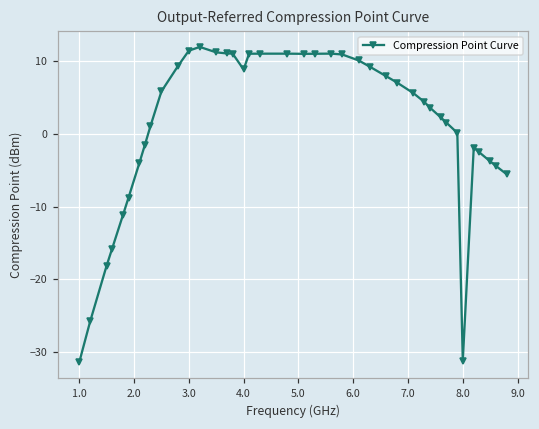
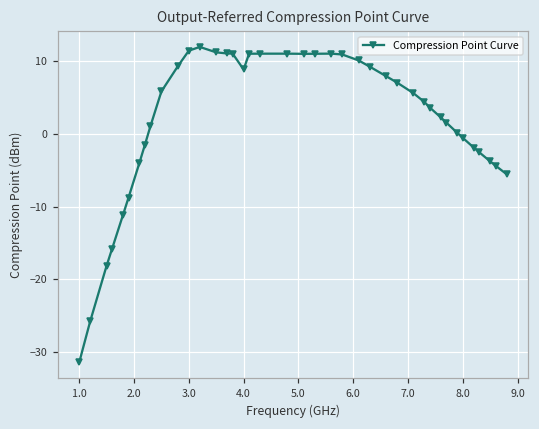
  {
    "1.0": -31,
    "3.0": 11,
    "4.0": 9,
-   "8.0": -31
+   "8.0": -1
  }
